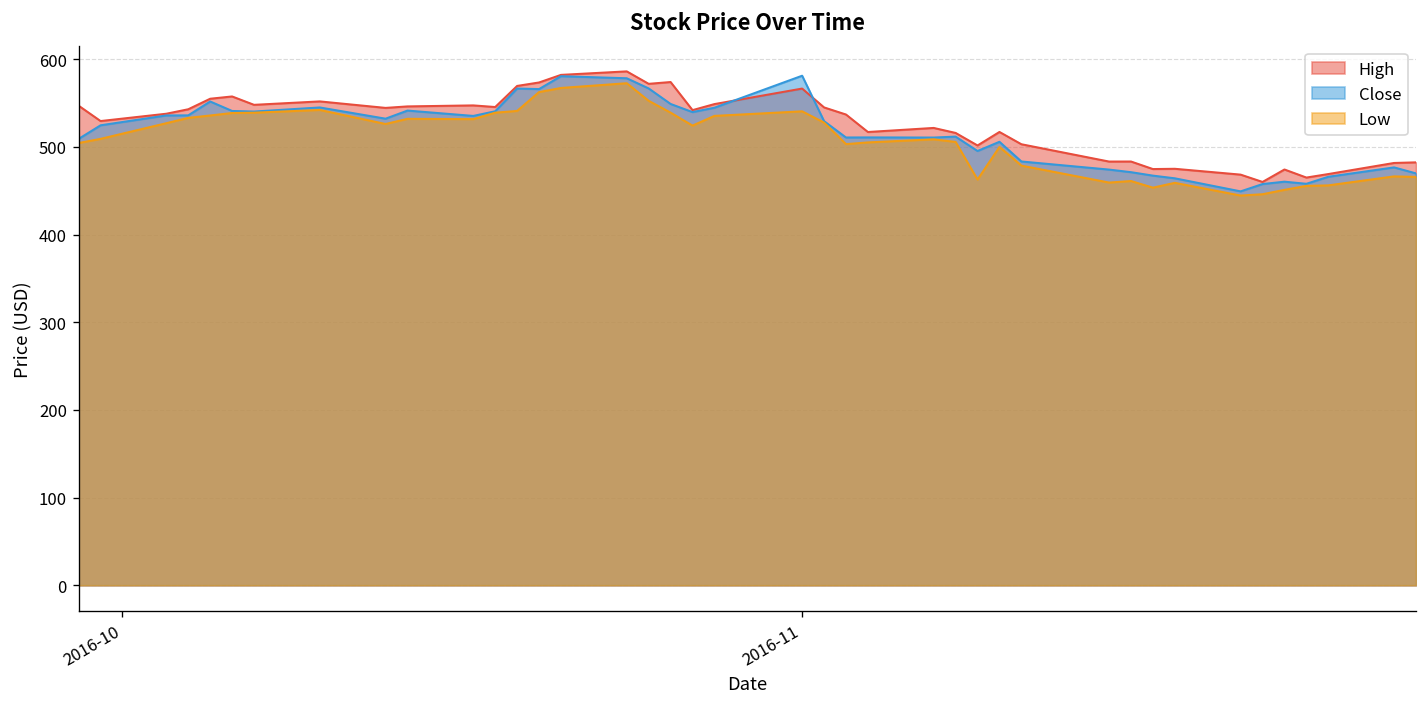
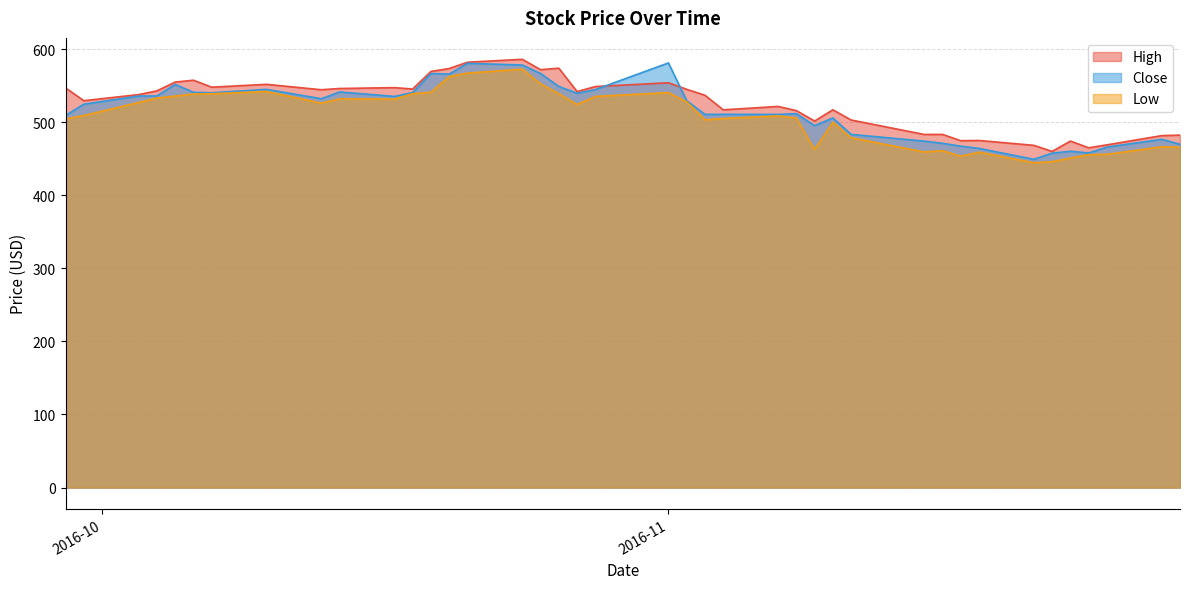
  {
    "High": {
-     "2016-11": 570
+     "2016-11": 550
    },
    "Close": {
      "2016-11": 580
    },
    "Low": {
      "2016-11": 540
    }
  }
